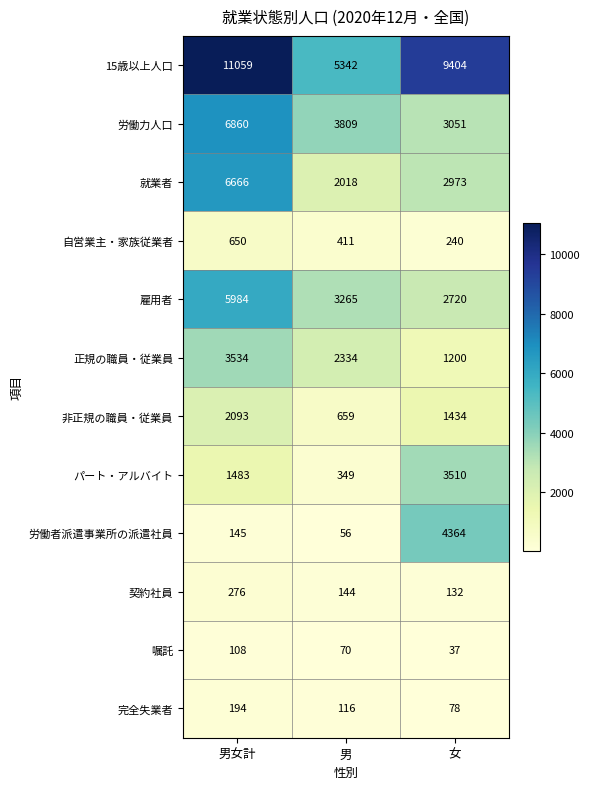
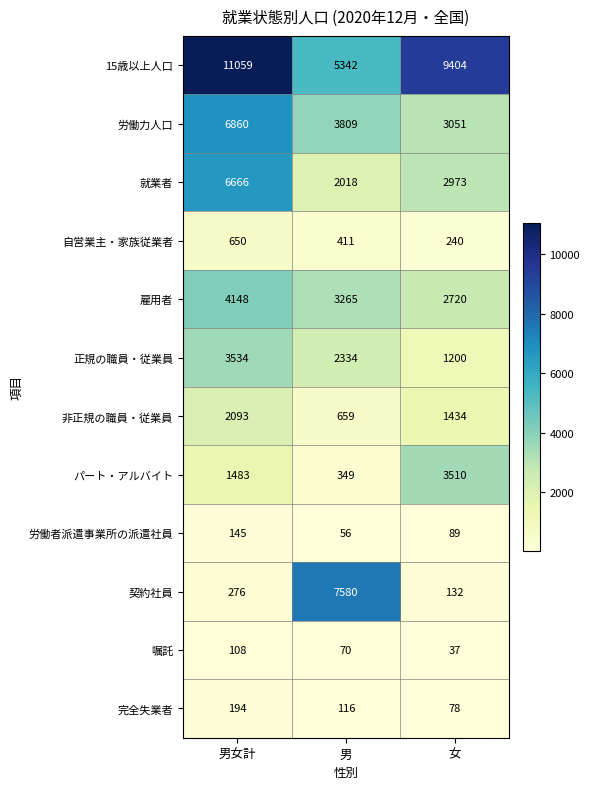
  {
    "15歳以上人口": {
      "男女計": 11059,
      "男": 5342,
      "女": 9404
    },
    "労働力人口": {
      "男女計": 6860,
      "男": 3809,
      "女": 3051
    },
    "就業者": {
      "男女計": 6666,
      "男": 2018,
      "女": 2973
    },
    "自営業主・家族従業者": {
      "男女計": 650,
      "男": 411,
      "女": 240
    },
    "雇用者": {
-     "男女計": 5984,
+     "男女計": 4148,
      "男": 3265,
      "女": 2720
    },
    "正規の職員・従業員": {
      "男女計": 3534,
      "男": 2334,
      "女": 1200
    },
    "非正規の職員・従業員": {
      "男女計": 2093,
      "男": 659,
      "女": 1434
    },
    "パート・アルバイト": {
      "男女計": 1483,
      "男": 349,
      "女": 3510
    },
    "労働者派遣事業所の派遣社員": {
      "男女計": 145,
      "男": 56,
-     "女": 4364
+     "女": 89
    },
    "契約社員": {
      "男女計": 276,
-     "男": 144,
+     "男": 7580,
      "女": 132
    },
    "嘱託": {
      "男女計": 108,
      "男": 70,
      "女": 37
    },
    "完全失業者": {
      "男女計": 194,
      "男": 116,
      "女": 78
    }
  }
